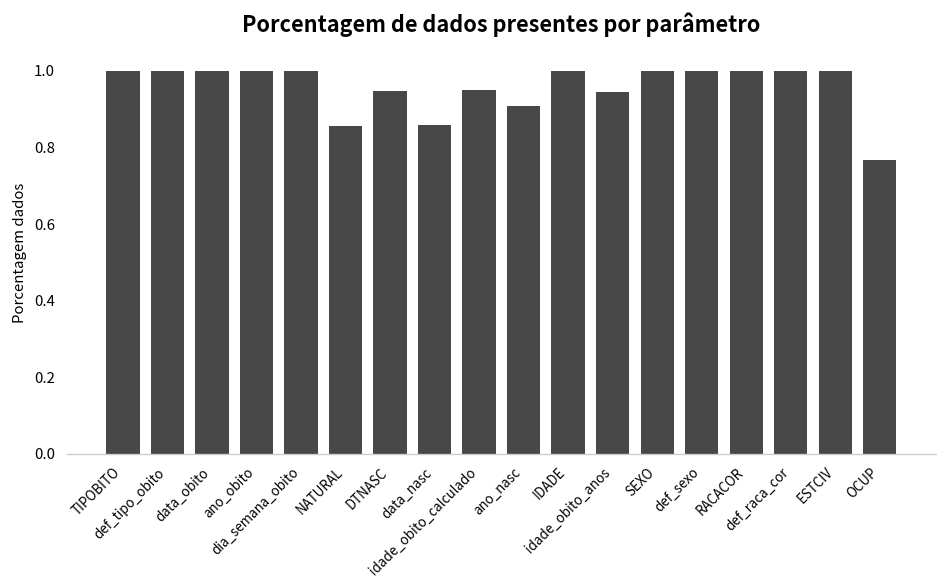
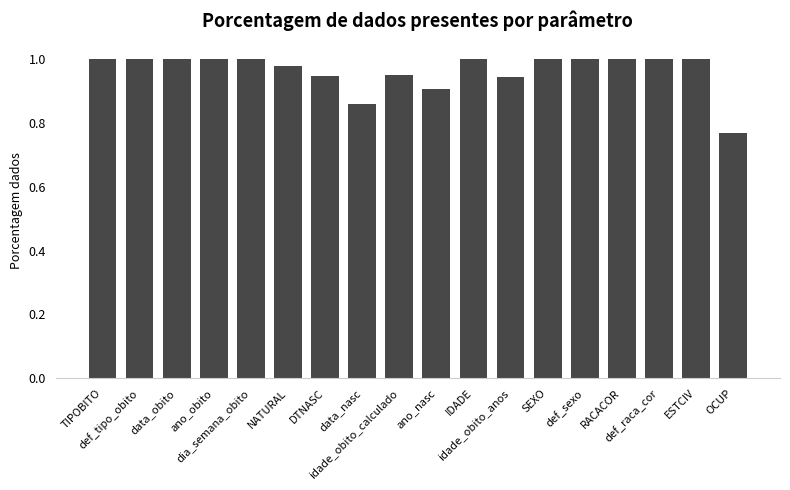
  {
    "TIPOBITO": 1.00,
    "def_tipo_obito": 1.00,
    "data_obito": 1.00,
    "ano_obito": 1.00,
    "dia_semana_obito": 1.00,
-   "NATURAL": 0.86,
+   "NATURAL": 0.98,
    "DTNASC": 0.95,
    "data_nasc": 0.86,
    "idade_obito_calculado": 0.95,
    "ano_nasc": 0.91,
    "IDADE": 1.00,
    "idade_obito_anos": 0.94,
    "SEXO": 1.00,
    "def_sexo": 1.00,
    "RACACOR": 1.00,
    "def_raca_cor": 1.00,
    "ESTCIV": 1.00,
    "OCUP": 0.77
  }
